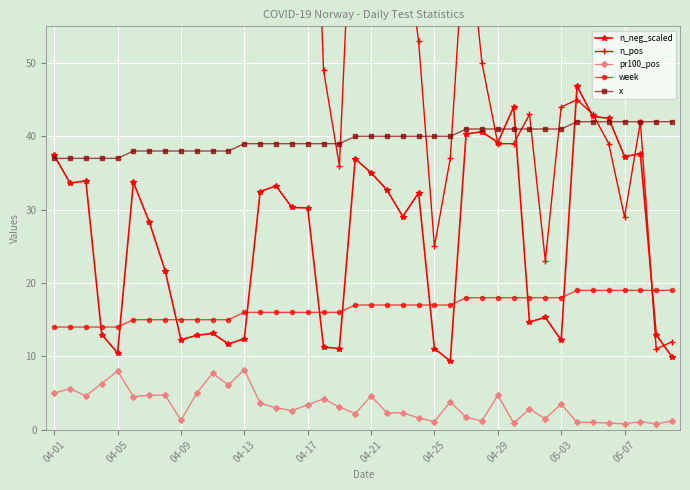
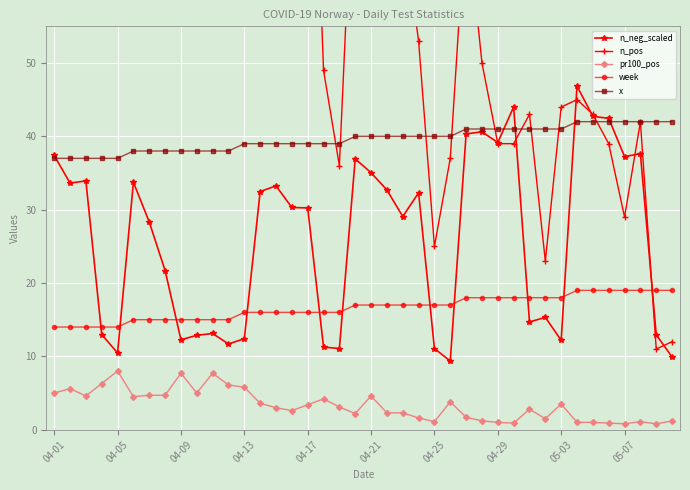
  {
    "pr100_pos": {
      "04-01": 5,
      "04-05": 8,
-     "04-09": 1,
-     "04-13": 8,
+     "04-09": 8,
+     "04-13": 6,
      "04-17": 3,
      "04-21": 5,
      "04-25": 1,
-     "04-29": 5,
+     "04-29": 1,
      "05-03": 4,
      "05-07": 1
    },
    "x": {
      "04-01": 37,
      "04-05": 37,
      "04-09": 38,
      "04-13": 39,
      "04-17": 39,
      "04-21": 40,
      "04-25": 40,
      "04-29": 41,
      "05-03": 41,
      "05-07": 42
    }
  }
